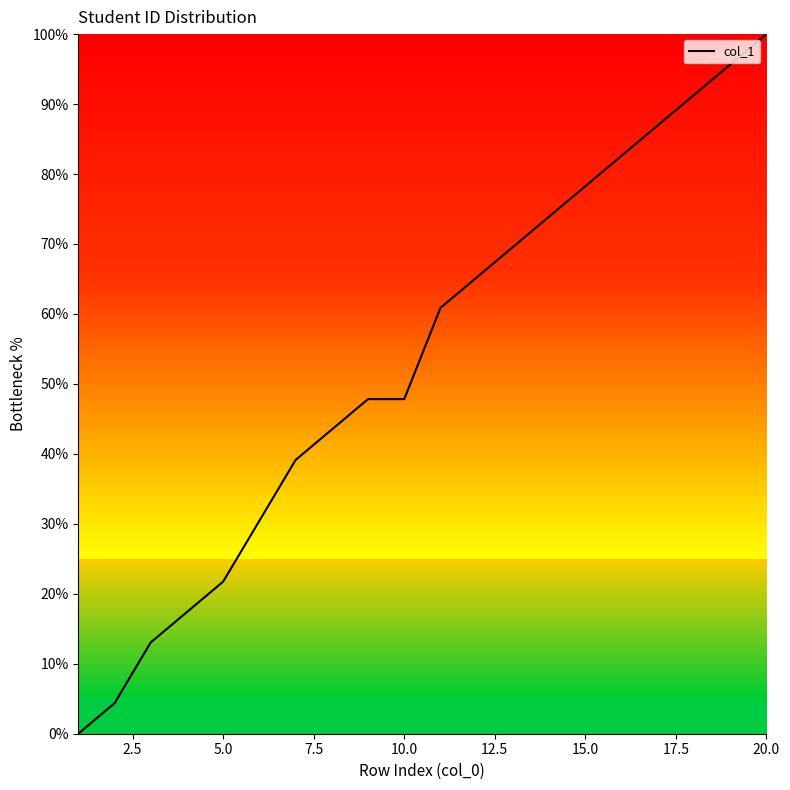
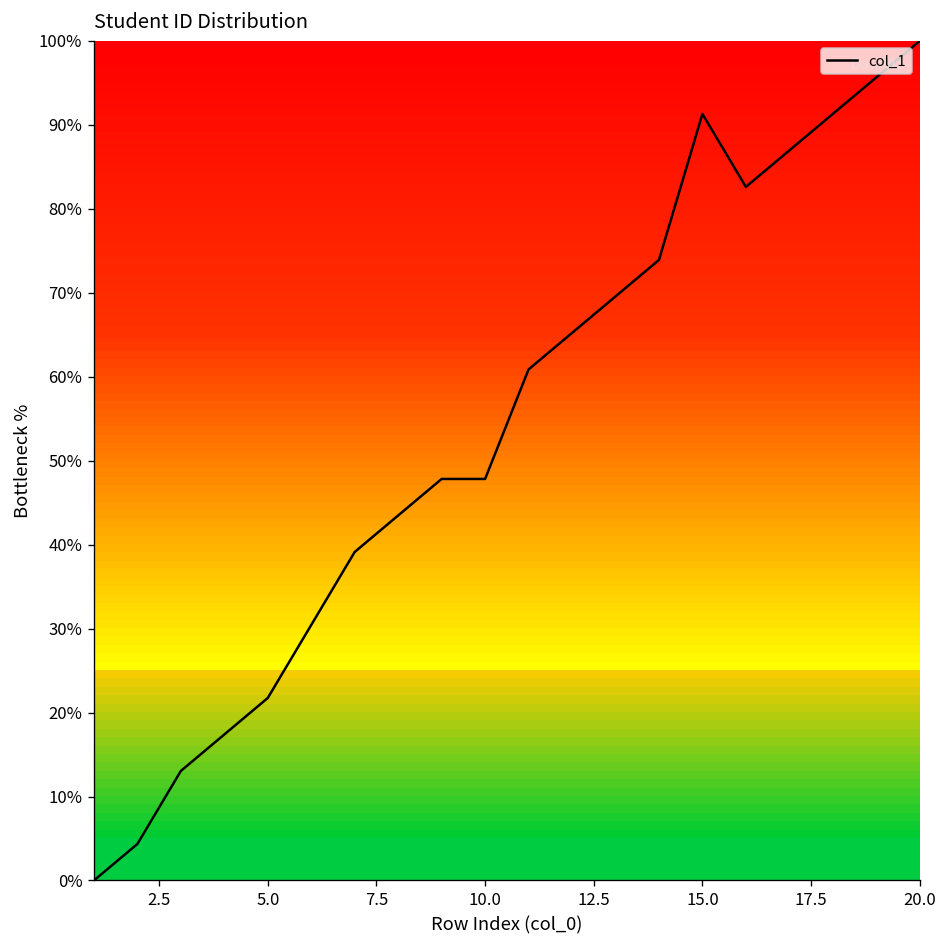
  {
    "5.0": "22%",
    "10.0": "48%",
-   "15.0": "78%",
+   "15.0": "91%",
    "20.0": "100%"
  }
